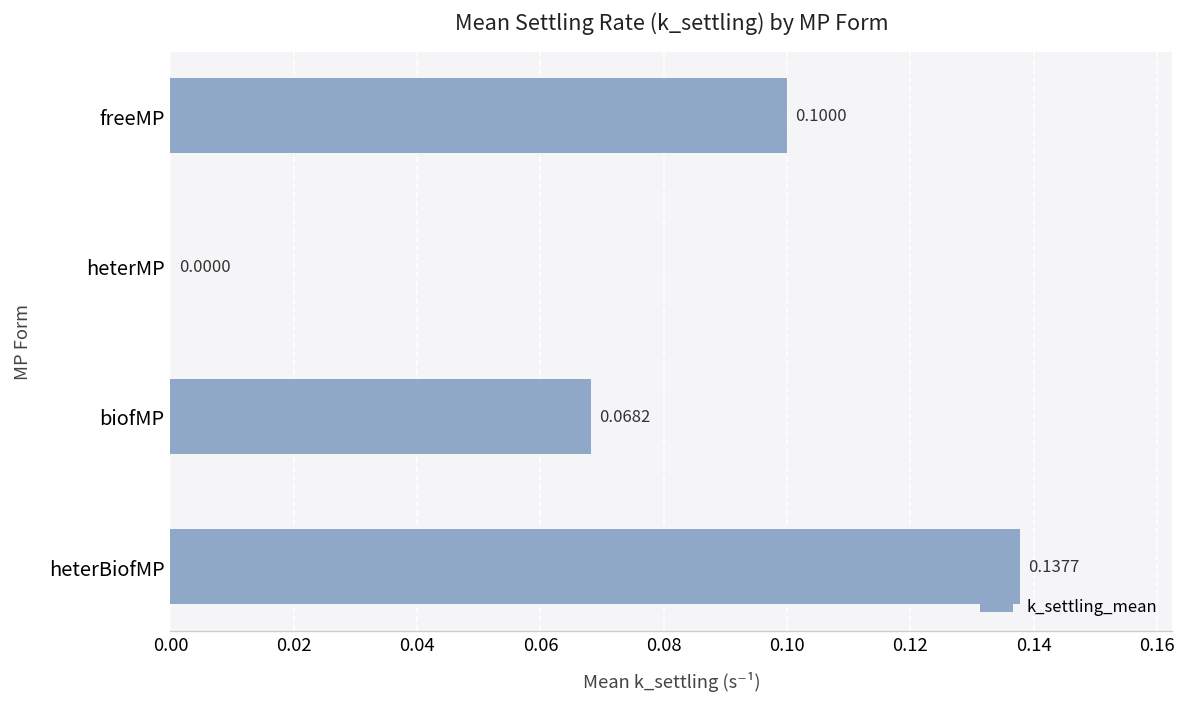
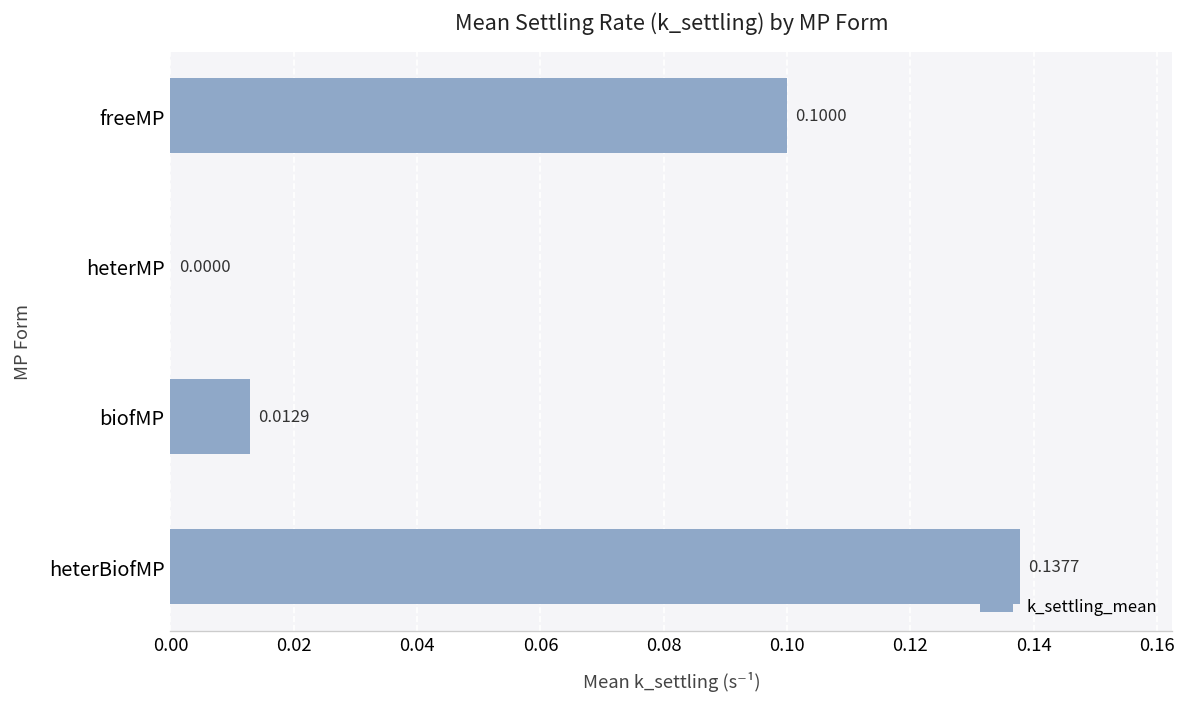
  {
    "freeMP": 0.1000,
    "heterMP": 0.0000,
-   "biofMP": 0.0682,
+   "biofMP": 0.0129,
    "heterBiofMP": 0.1377
  }
